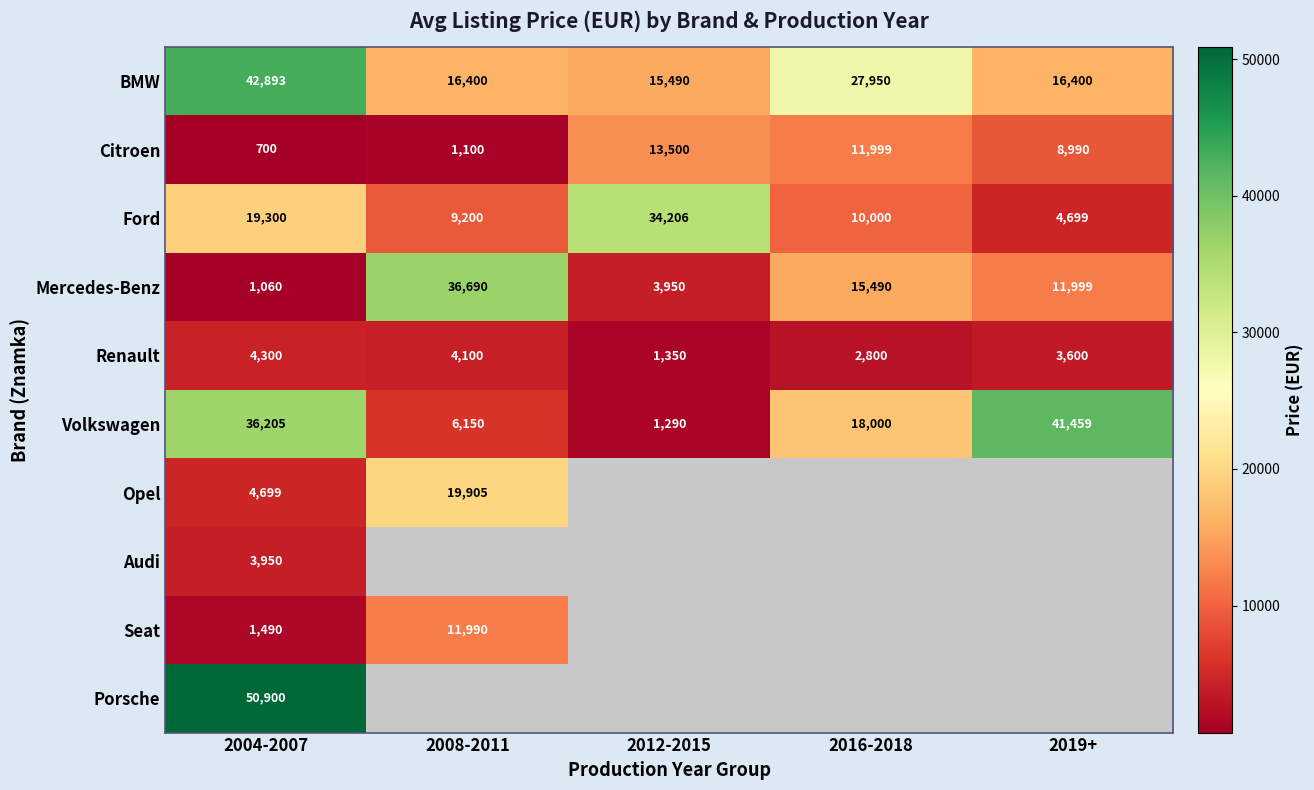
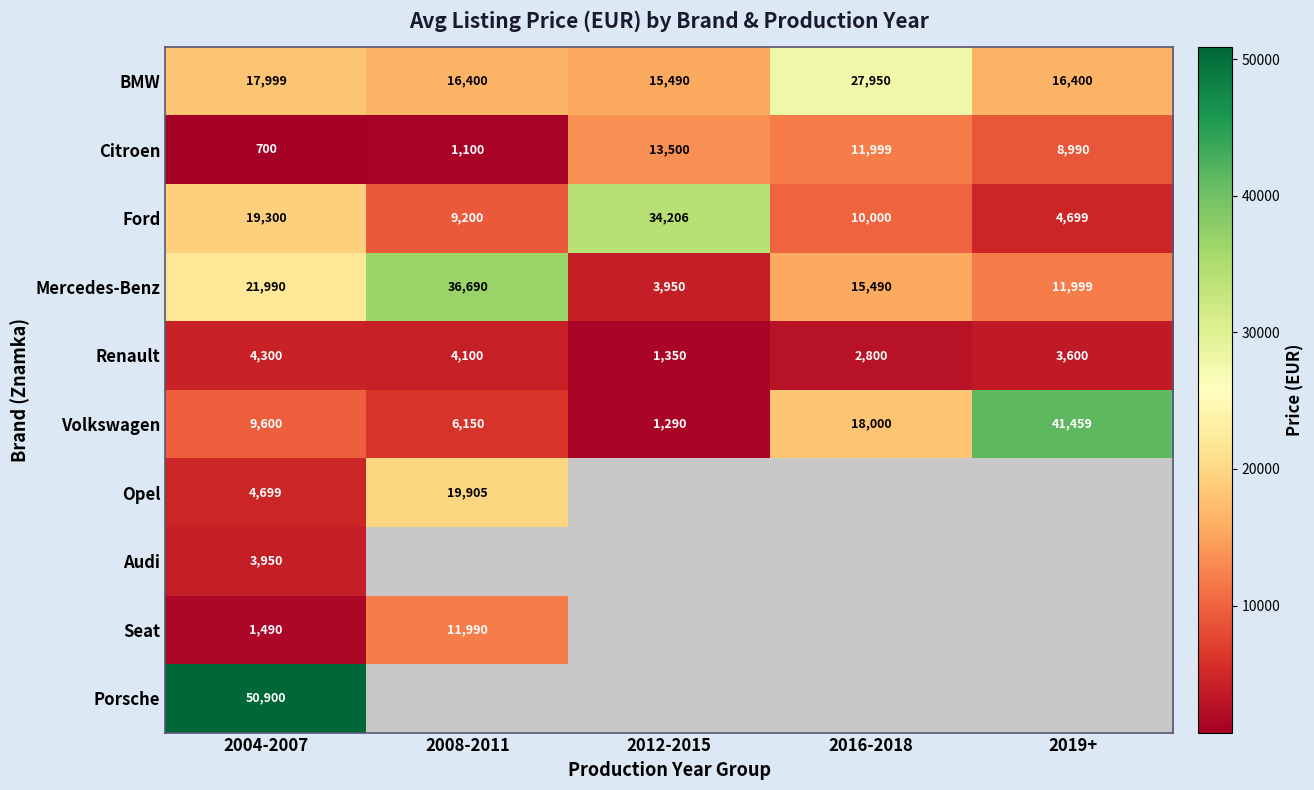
  {
    "BMW": {
-     "2004-2007": "42,893",
+     "2004-2007": "17,999",
      "2008-2011": "16,400",
      "2012-2015": "15,490",
      "2016-2018": "27,950",
      "2019+": "16,400"
    },
    "Citroen": {
      "2004-2007": "700",
      "2008-2011": "1,100",
      "2012-2015": "13,500",
      "2016-2018": "11,999",
      "2019+": "8,990"
    },
    "Ford": {
      "2004-2007": "19,300",
      "2008-2011": "9,200",
      "2012-2015": "34,206",
      "2016-2018": "10,000",
      "2019+": "4,699"
    },
    "Mercedes-Benz": {
-     "2004-2007": "1,060",
+     "2004-2007": "21,990",
      "2008-2011": "36,690",
      "2012-2015": "3,950",
      "2016-2018": "15,490",
      "2019+": "11,999"
    },
    "Renault": {
      "2004-2007": "4,300",
      "2008-2011": "4,100",
      "2012-2015": "1,350",
      "2016-2018": "2,800",
      "2019+": "3,600"
    },
    "Volkswagen": {
-     "2004-2007": "36,205",
+     "2004-2007": "9,600",
      "2008-2011": "6,150",
      "2012-2015": "1,290",
      "2016-2018": "18,000",
      "2019+": "41,459"
    },
    "Opel": {
      "2004-2007": "4,699",
      "2008-2011": "19,905"
    },
    "Audi": {
      "2004-2007": "3,950"
    },
    "Seat": {
      "2004-2007": "1,490",
      "2008-2011": "11,990"
    },
    "Porsche": {
      "2004-2007": "50,900"
    }
  }
